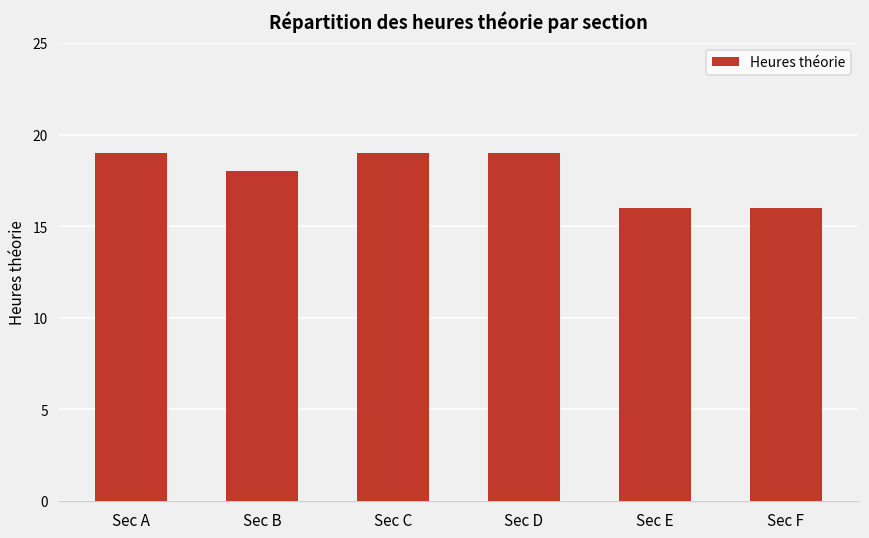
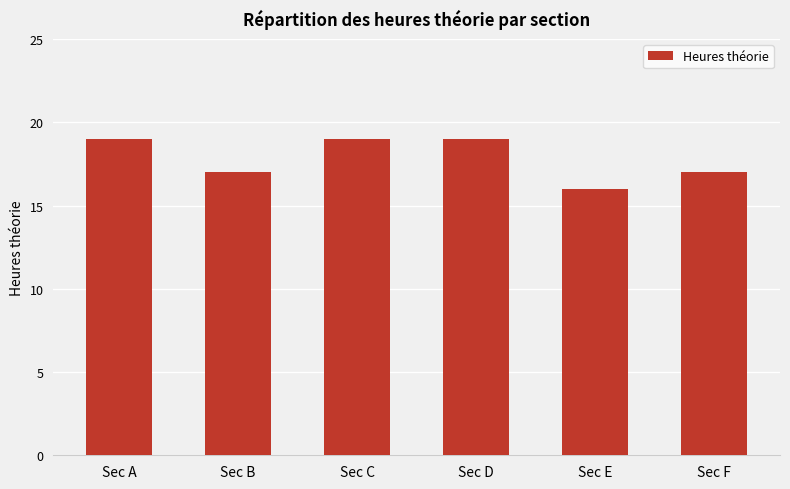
  {
    "Sec A": 19,
-   "Sec B": 18,
+   "Sec B": 17,
    "Sec C": 19,
    "Sec D": 19,
    "Sec E": 16,
-   "Sec F": 16
+   "Sec F": 17
  }
